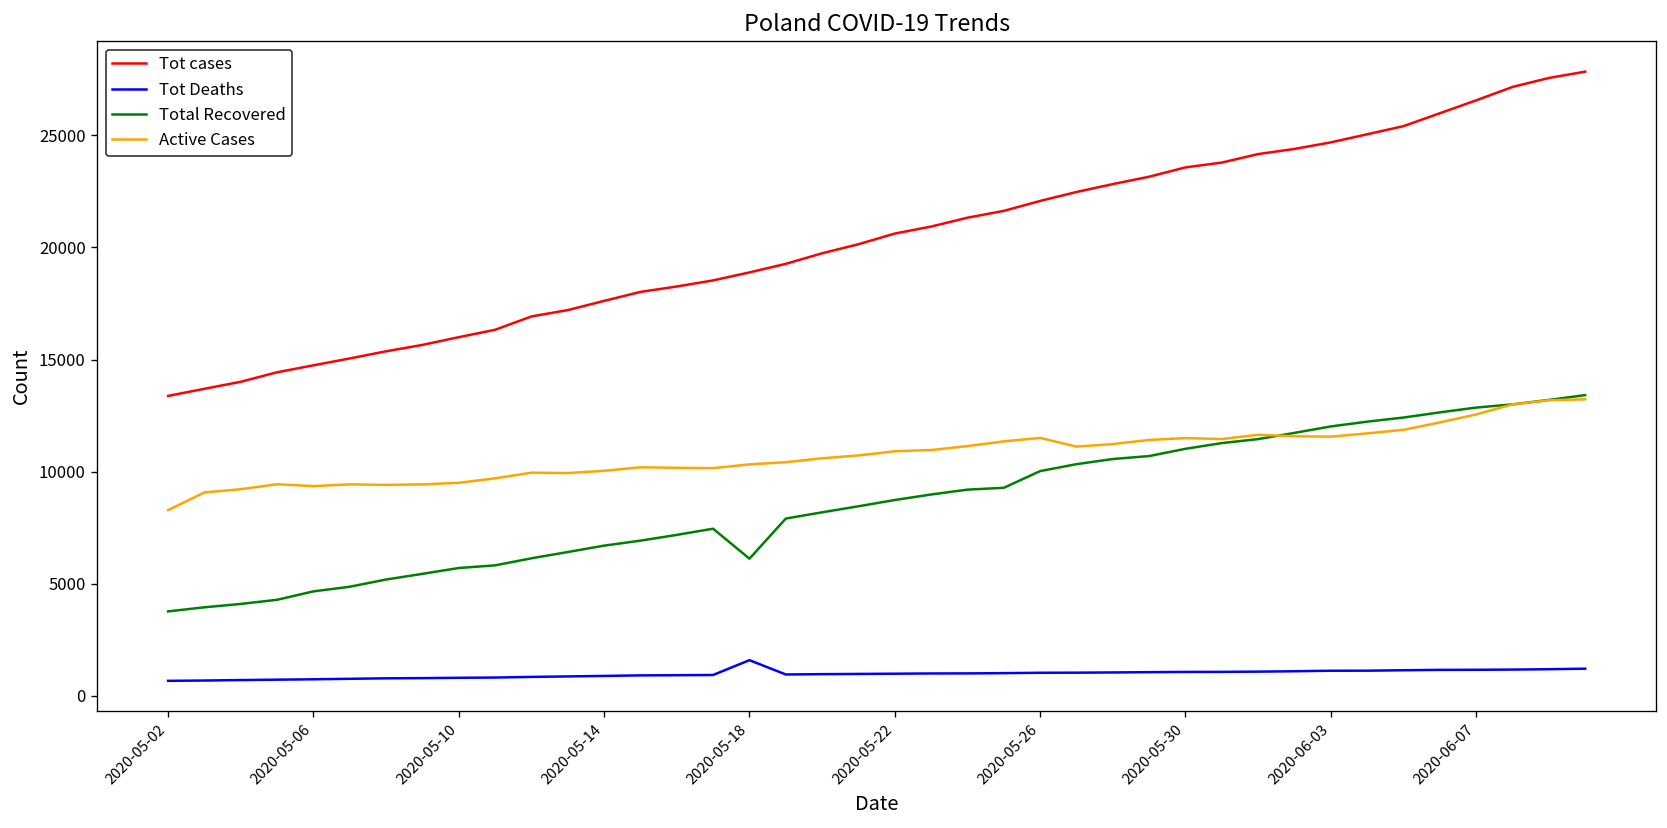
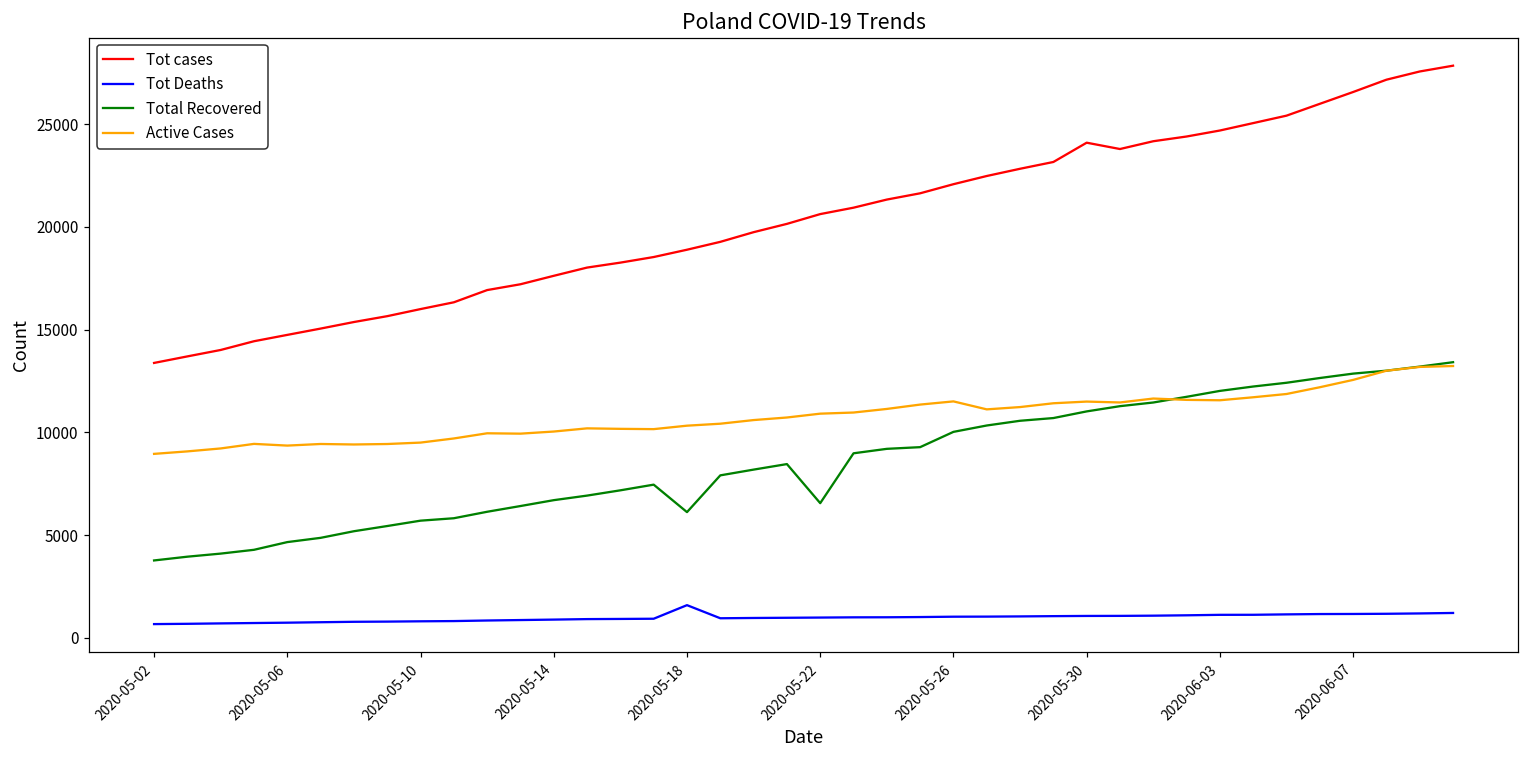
  {
    "Tot cases": {
      "2020-05-02": 13400,
      "2020-05-06": 14700,
      "2020-05-10": 16000,
      "2020-05-14": 17600,
      "2020-05-18": 18900,
      "2020-05-22": 20600,
      "2020-05-26": 22100,
-     "2020-05-30": 23600,
+     "2020-05-30": 24100,
      "2020-06-03": 24700,
      "2020-06-07": 26600
    },
    "Tot Deaths": {
      "2020-05-02": 700,
      "2020-05-06": 700,
      "2020-05-10": 800,
      "2020-05-14": 900,
      "2020-05-18": 1600,
      "2020-05-22": 1000,
      "2020-05-26": 1000,
      "2020-05-30": 1100,
      "2020-06-03": 1100,
      "2020-06-07": 1200
    },
    "Total Recovered": {
      "2020-05-02": 3800,
      "2020-05-06": 4700,
      "2020-05-10": 5700,
      "2020-05-14": 6700,
      "2020-05-18": 6100,
-     "2020-05-22": 8700,
+     "2020-05-22": 6600,
      "2020-05-26": 10000,
      "2020-05-30": 11000,
      "2020-06-03": 12000,
      "2020-06-07": 12900
    },
    "Active Cases": {
-     "2020-05-02": 8300,
+     "2020-05-02": 8900,
      "2020-05-06": 9400,
      "2020-05-10": 9500,
      "2020-05-14": 10000,
      "2020-05-18": 10300,
      "2020-05-22": 10900,
      "2020-05-26": 11500,
      "2020-05-30": 11500,
      "2020-06-03": 11600,
      "2020-06-07": 12500
    }
  }
